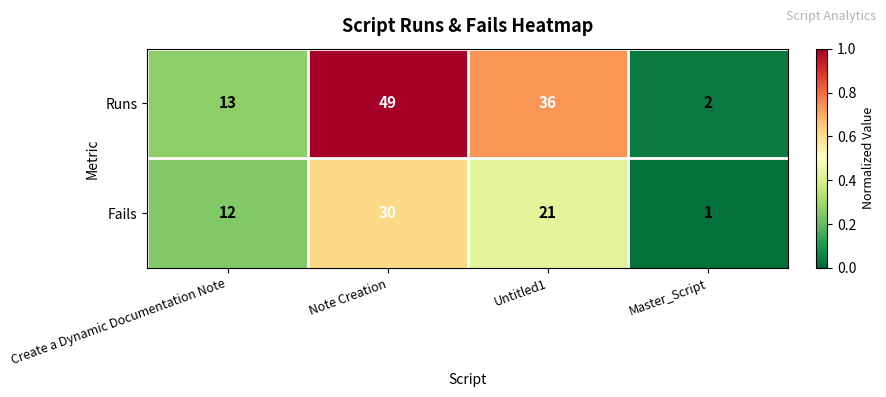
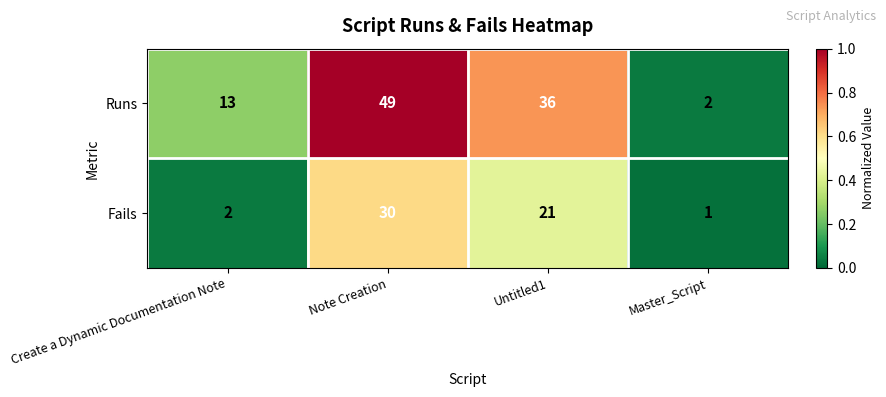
  {
    "Runs": {
      "Create a Dynamic Documentation Note": 13,
      "Note Creation": 49,
      "Untitled1": 36,
      "Master_Script": 2
    },
    "Fails": {
-     "Create a Dynamic Documentation Note": 12,
+     "Create a Dynamic Documentation Note": 2,
      "Note Creation": 30,
      "Untitled1": 21,
      "Master_Script": 1
    }
  }
